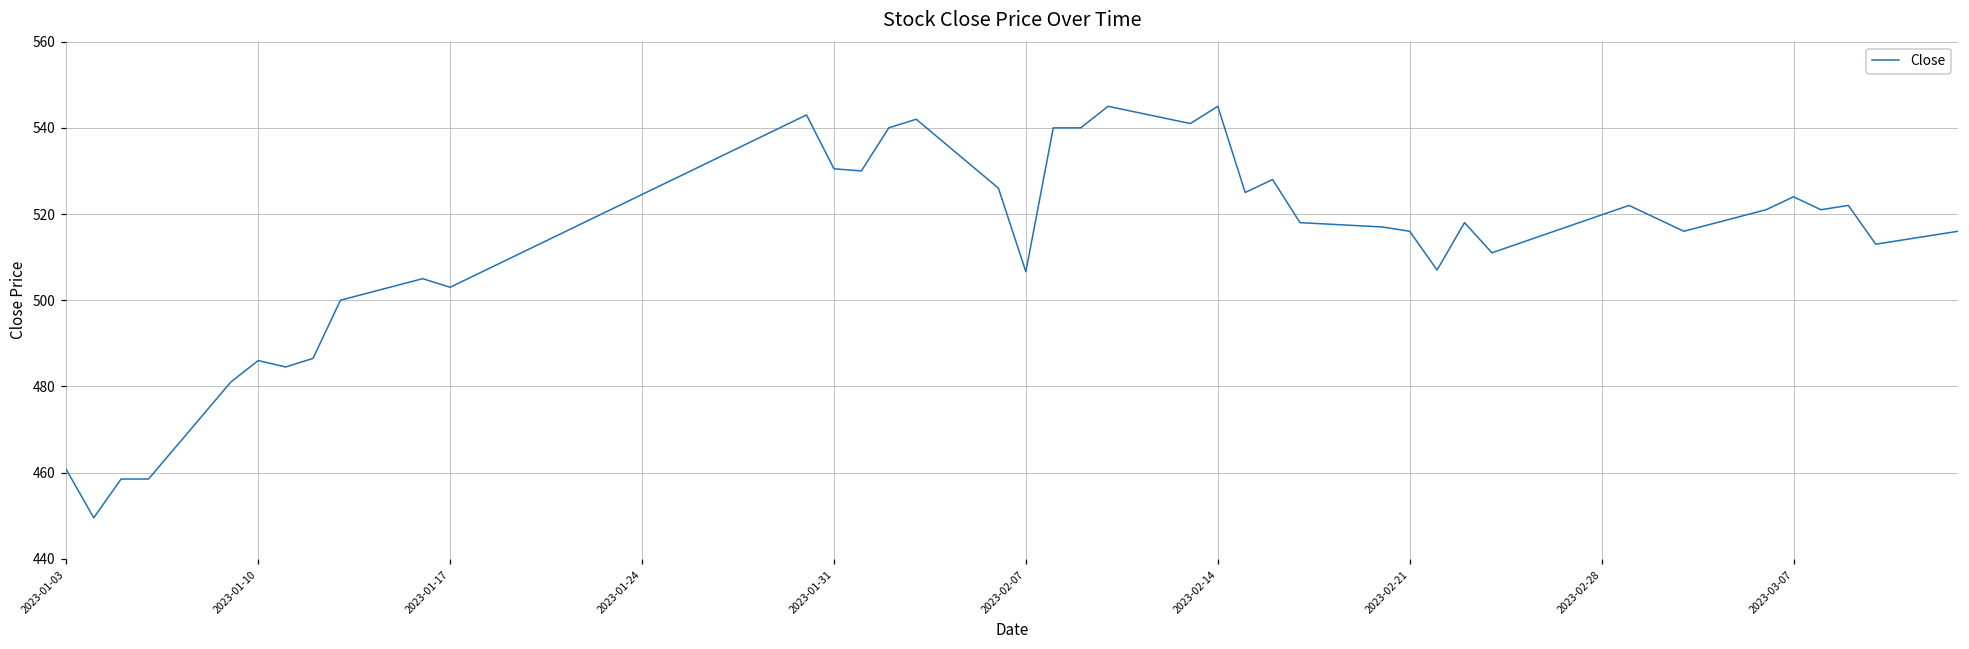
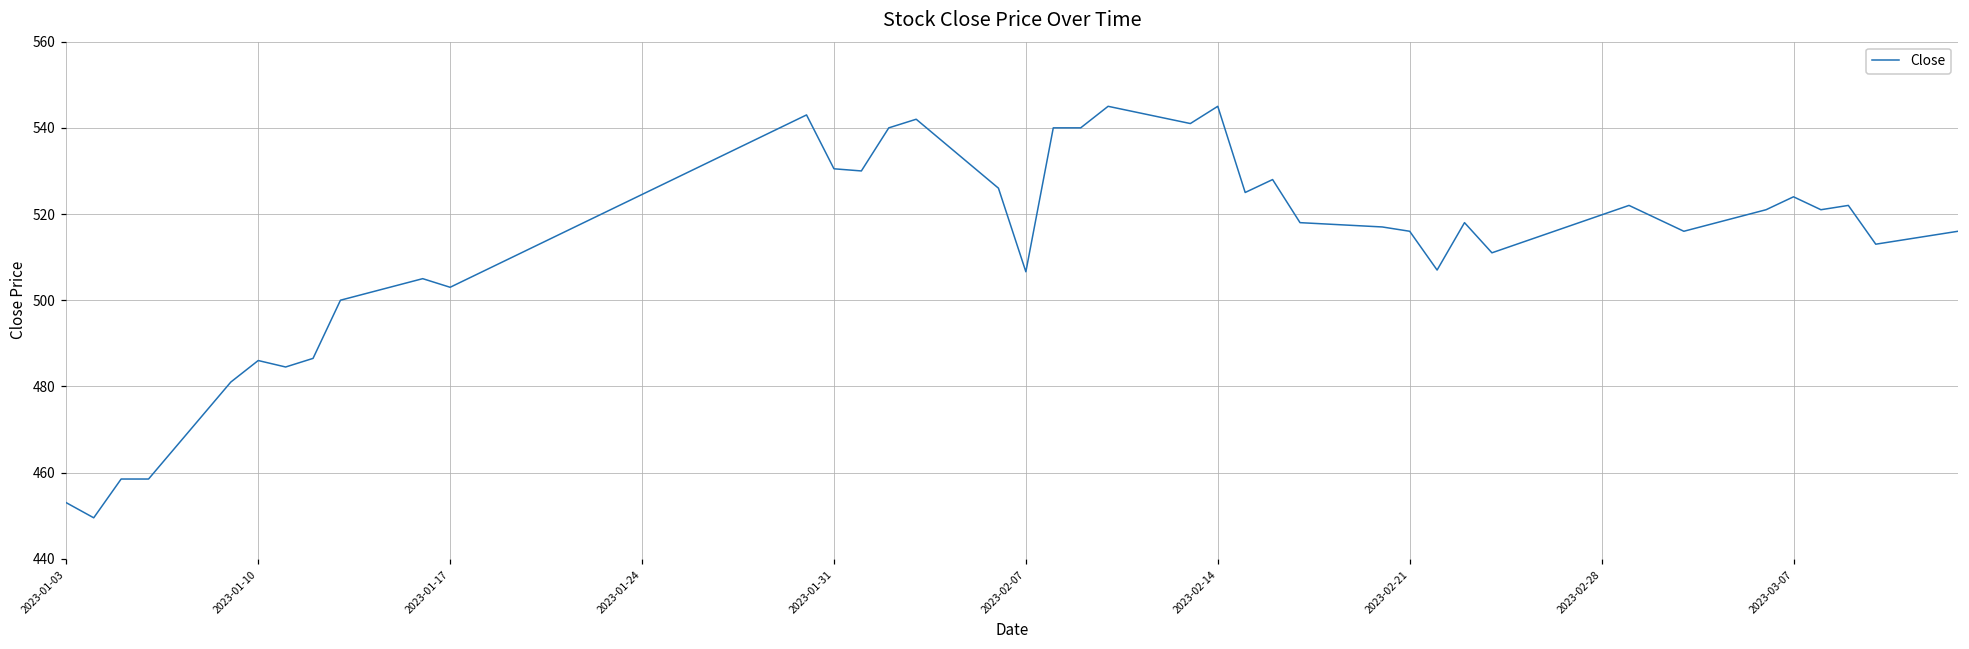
  {
-   "2023-01-03": 461,
+   "2023-01-03": 453,
    "2023-01-10": 486,
    "2023-01-17": 503,
    "2023-01-31": 531,
    "2023-02-07": 507,
    "2023-02-14": 545,
    "2023-02-21": 516,
    "2023-03-07": 524
  }
